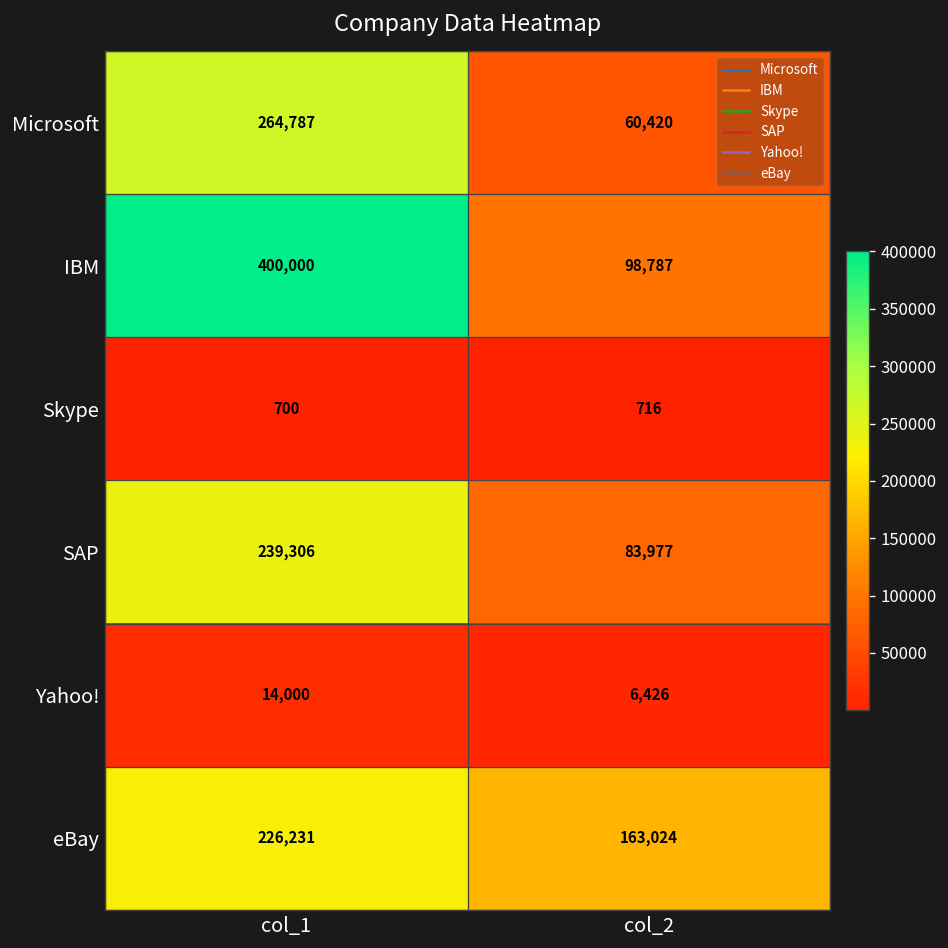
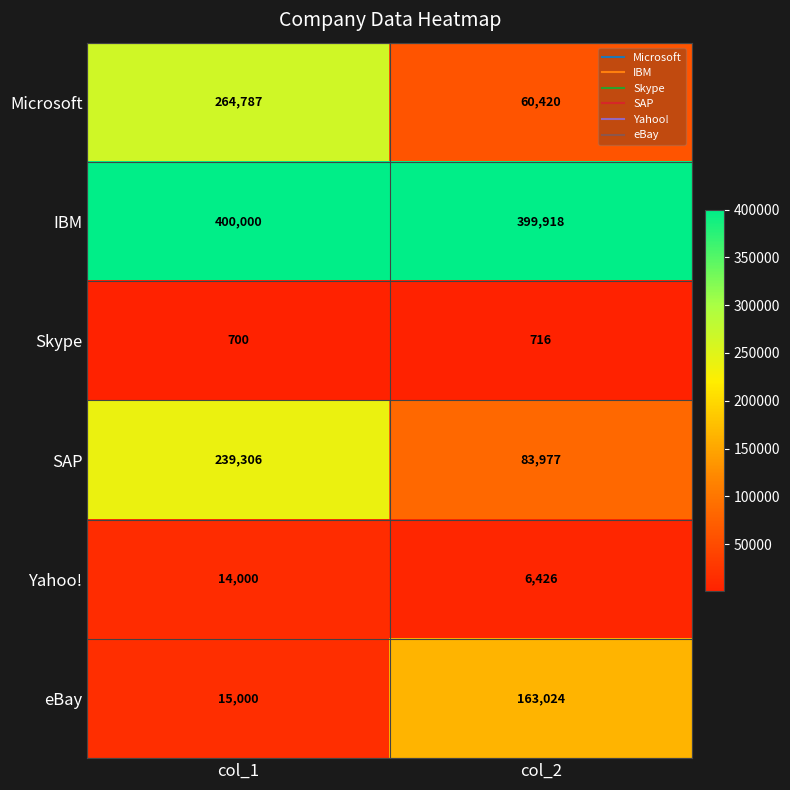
  {
    "Microsoft": {
      "col_1": "264,787",
      "col_2": "60,420"
    },
    "IBM": {
      "col_1": "400,000",
-     "col_2": "98,787"
+     "col_2": "399,918"
    },
    "Skype": {
      "col_1": "700",
      "col_2": "716"
    },
    "SAP": {
      "col_1": "239,306",
      "col_2": "83,977"
    },
    "Yahoo!": {
      "col_1": "14,000",
      "col_2": "6,426"
    },
    "eBay": {
-     "col_1": "226,231",
+     "col_1": "15,000",
      "col_2": "163,024"
    }
  }
